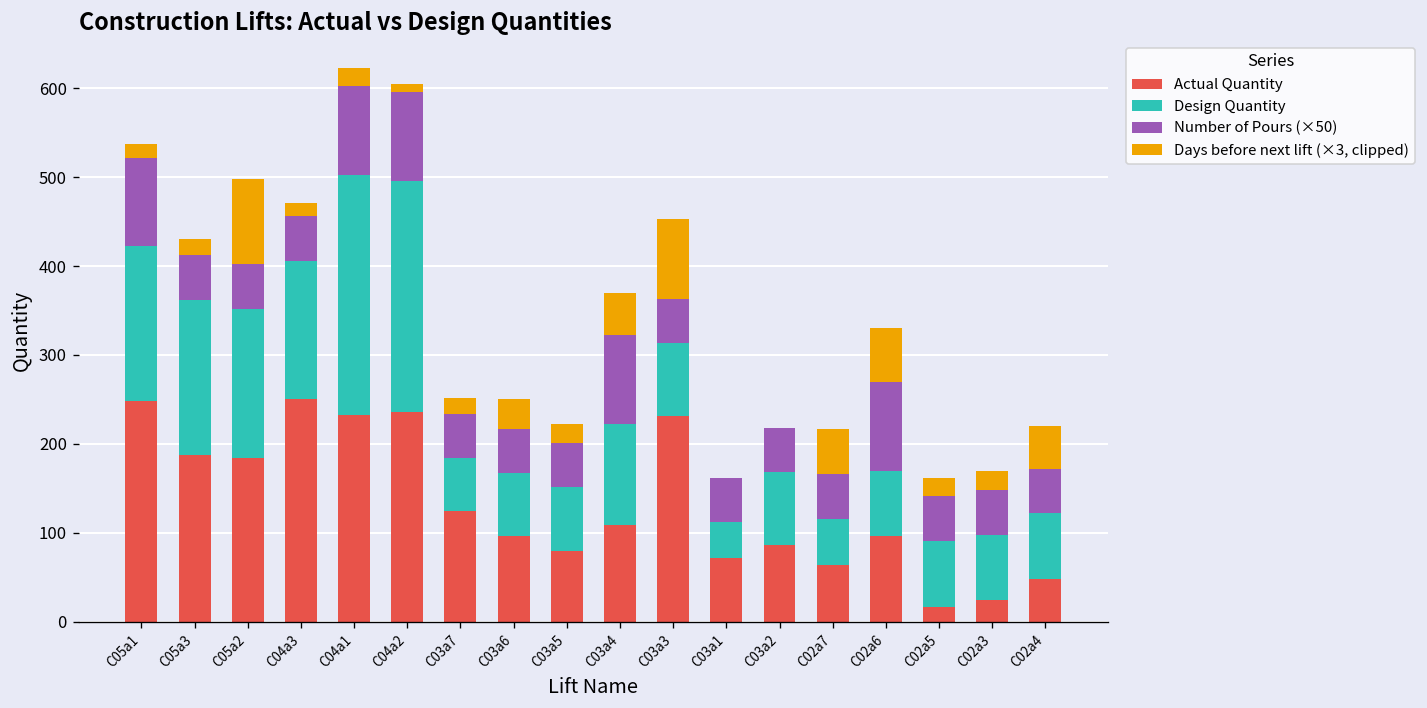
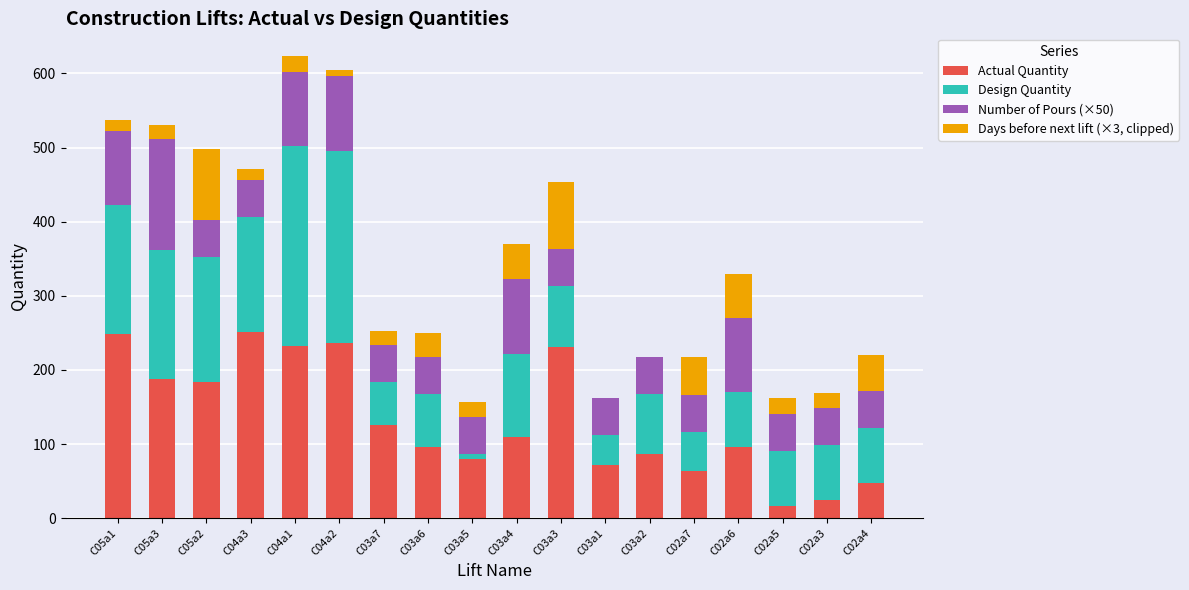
  {
    "Actual Quantity": {
      "C05a1": 250,
      "C05a3": 190,
      "C05a2": 180,
      "C04a3": 250,
      "C04a1": 230,
      "C04a2": 240,
      "C03a7": 130,
      "C03a6": 100,
      "C03a5": 80,
      "C03a4": 110,
      "C03a3": 230,
      "C03a1": 70,
      "C03a2": 90,
      "C02a7": 60,
      "C02a6": 100,
      "C02a5": 20,
      "C02a3": 20,
      "C02a4": 50
    },
    "Design Quantity": {
      "C05a1": 170,
      "C05a3": 170,
      "C05a2": 170,
      "C04a3": 160,
      "C04a1": 270,
      "C04a2": 260,
      "C03a7": 60,
      "C03a6": 70,
-     "C03a5": 70,
+     "C03a5": 10,
      "C03a4": 110,
      "C03a3": 80,
      "C03a1": 40,
      "C03a2": 80,
      "C02a7": 50,
      "C02a6": 70,
      "C02a5": 70,
      "C02a3": 70,
      "C02a4": 70
    },
    "Number of Pours (×50)": {
      "C05a1": 100,
-     "C05a3": 50,
+     "C05a3": 150,
      "C05a2": 50,
      "C04a3": 50,
      "C04a1": 100,
      "C04a2": 100,
      "C03a7": 50,
      "C03a6": 50,
      "C03a5": 50,
      "C03a4": 100,
      "C03a3": 50,
      "C03a1": 50,
      "C03a2": 50,
      "C02a7": 50,
      "C02a6": 100,
      "C02a5": 50,
      "C02a3": 50,
      "C02a4": 50
    },
    "Days before next lift (×3, clipped)": {
      "C05a1": 20,
      "C05a3": 20,
      "C05a2": 100,
      "C04a3": 20,
      "C04a1": 20,
      "C04a2": 10,
      "C03a7": 20,
      "C03a6": 30,
      "C03a5": 20,
      "C03a4": 50,
      "C03a3": 90,
      "C03a1": 0,
      "C03a2": 0,
      "C02a7": 50,
      "C02a6": 60,
      "C02a5": 20,
      "C02a3": 20,
      "C02a4": 50
    }
  }
